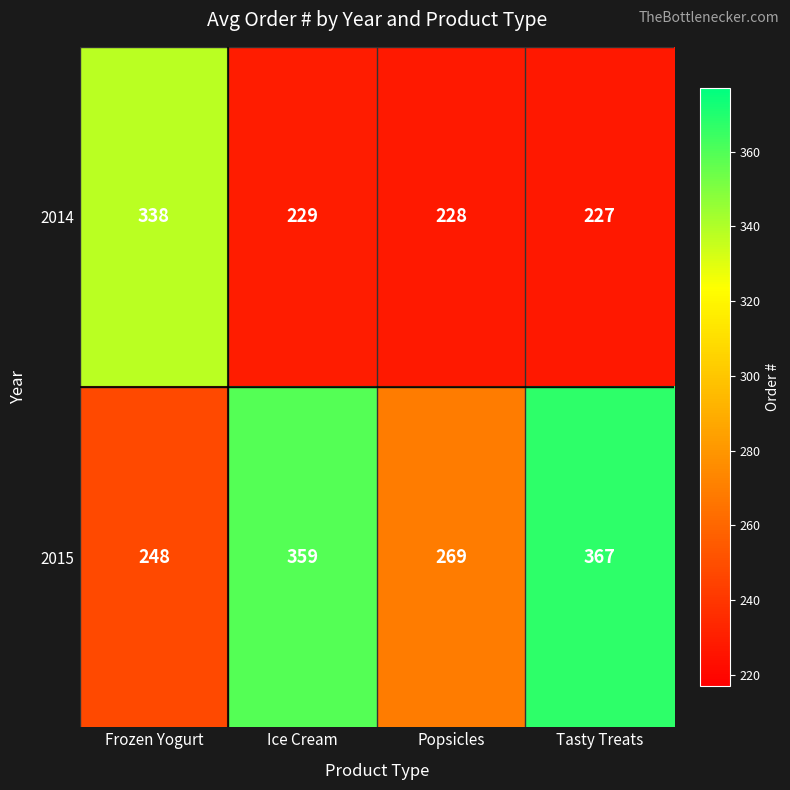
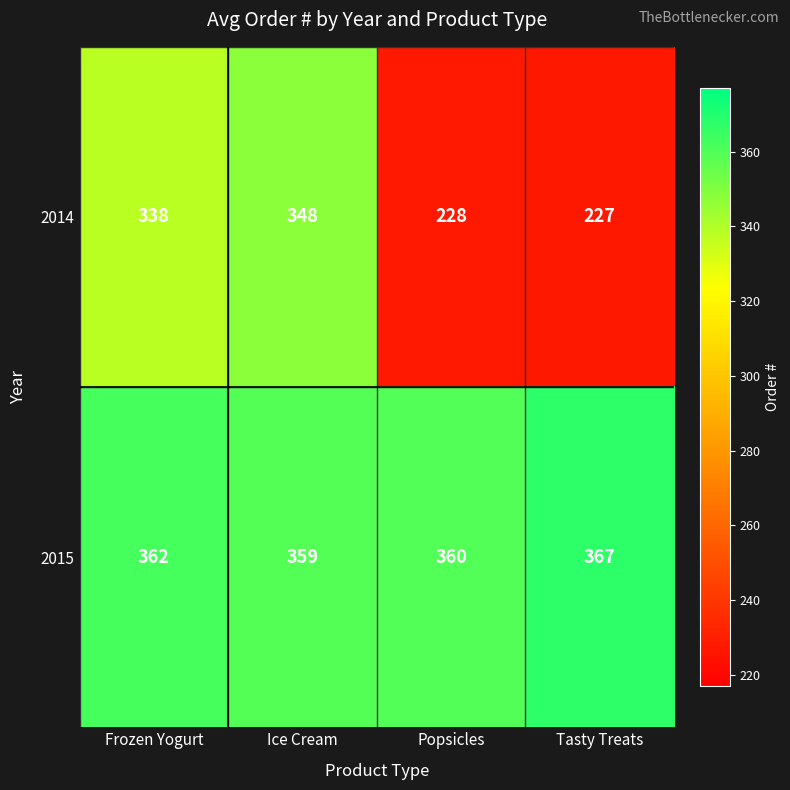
  {
    "2014": {
      "Frozen Yogurt": 338,
-     "Ice Cream": 229,
+     "Ice Cream": 348,
      "Popsicles": 228,
      "Tasty Treats": 227
    },
    "2015": {
-     "Frozen Yogurt": 248,
+     "Frozen Yogurt": 362,
      "Ice Cream": 359,
-     "Popsicles": 269,
+     "Popsicles": 360,
      "Tasty Treats": 367
    }
  }
